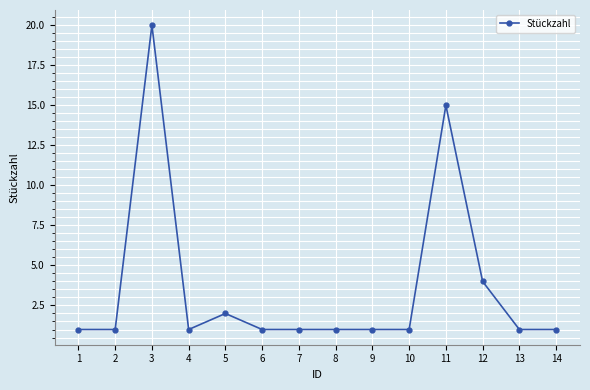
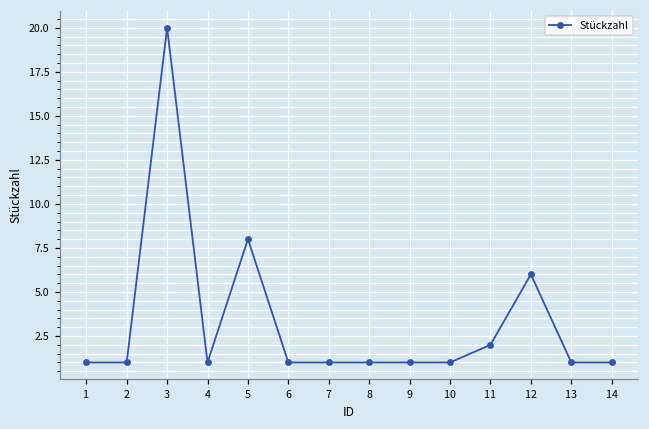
  {
    "1": 1,
    "2": 1,
    "3": 20,
    "4": 1,
-   "5": 2,
+   "5": 8,
    "6": 1,
    "7": 1,
    "8": 1,
    "9": 1,
    "10": 1,
-   "11": 15,
-   "12": 4,
+   "11": 2,
+   "12": 6,
    "13": 1,
    "14": 1
  }
